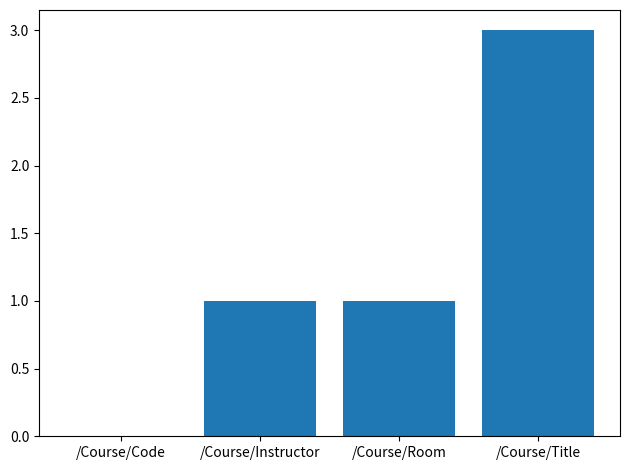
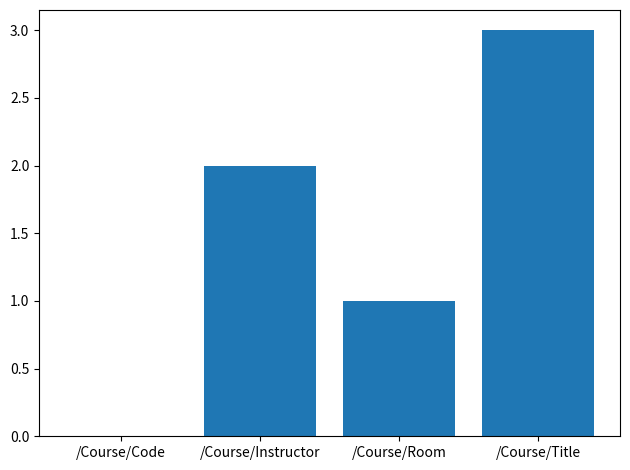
  {
    "/Course/Code": 0,
-   "/Course/Instructor": 1,
+   "/Course/Instructor": 2,
    "/Course/Room": 1,
    "/Course/Title": 3
  }
